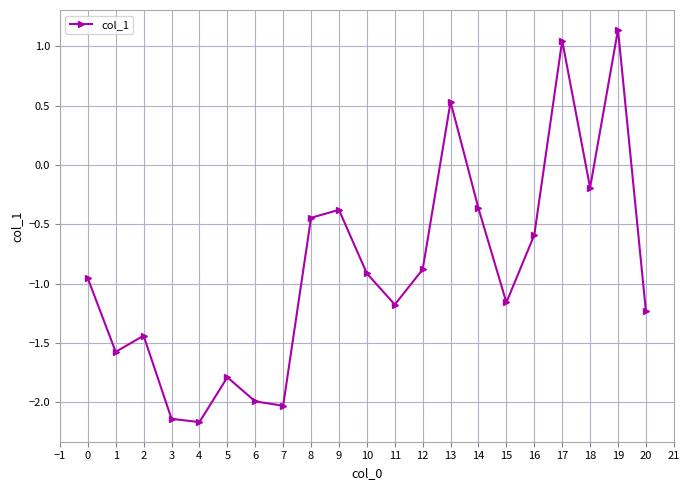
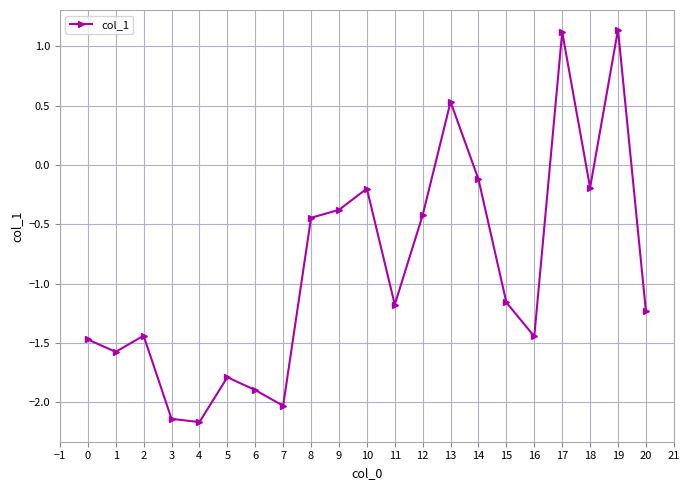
  {
-   "0": -0.96,
+   "0": -1.47,
    "1": -1.57,
    "2": -1.44,
    "3": -2.14,
    "4": -2.17,
    "5": -1.79,
-   "6": -1.99,
+   "6": -1.90,
    "7": -2.03,
    "8": -0.44,
    "9": -0.38,
-   "10": -0.91,
+   "10": -0.20,
    "11": -1.18,
-   "12": -0.88,
+   "12": -0.42,
    "13": 0.53,
-   "14": -0.37,
+   "14": -0.12,
    "15": -1.16,
-   "16": -0.59,
-   "17": 1.05,
+   "16": -1.44,
+   "17": 1.12,
    "18": -0.19,
    "19": 1.14,
    "20": -1.23
  }
